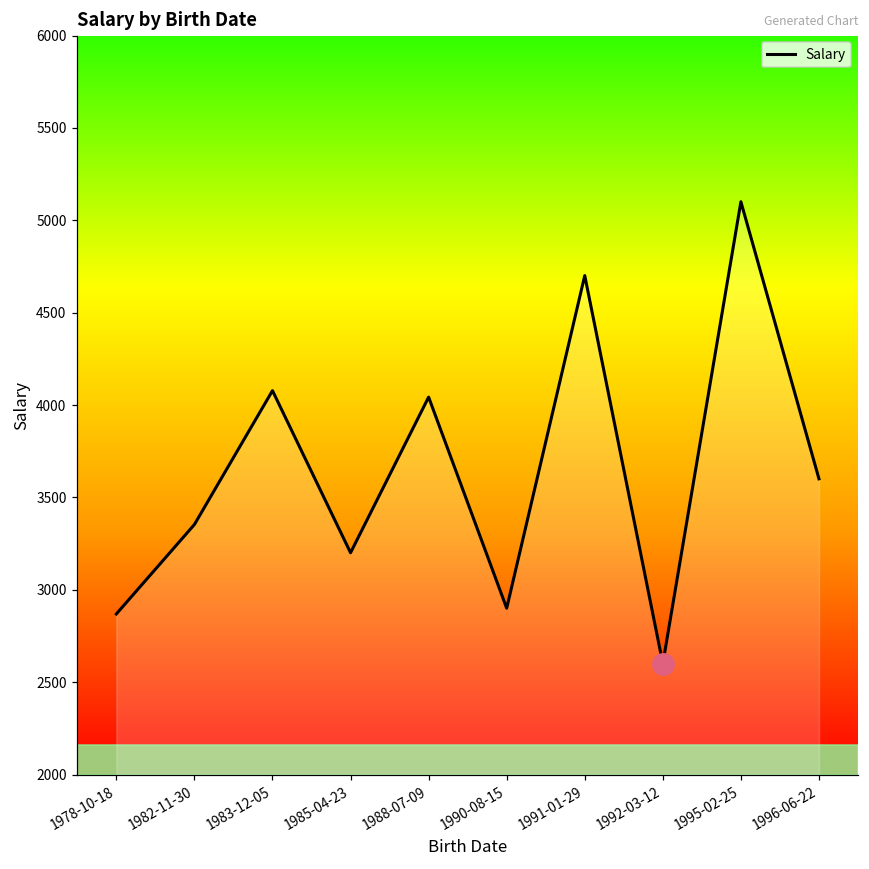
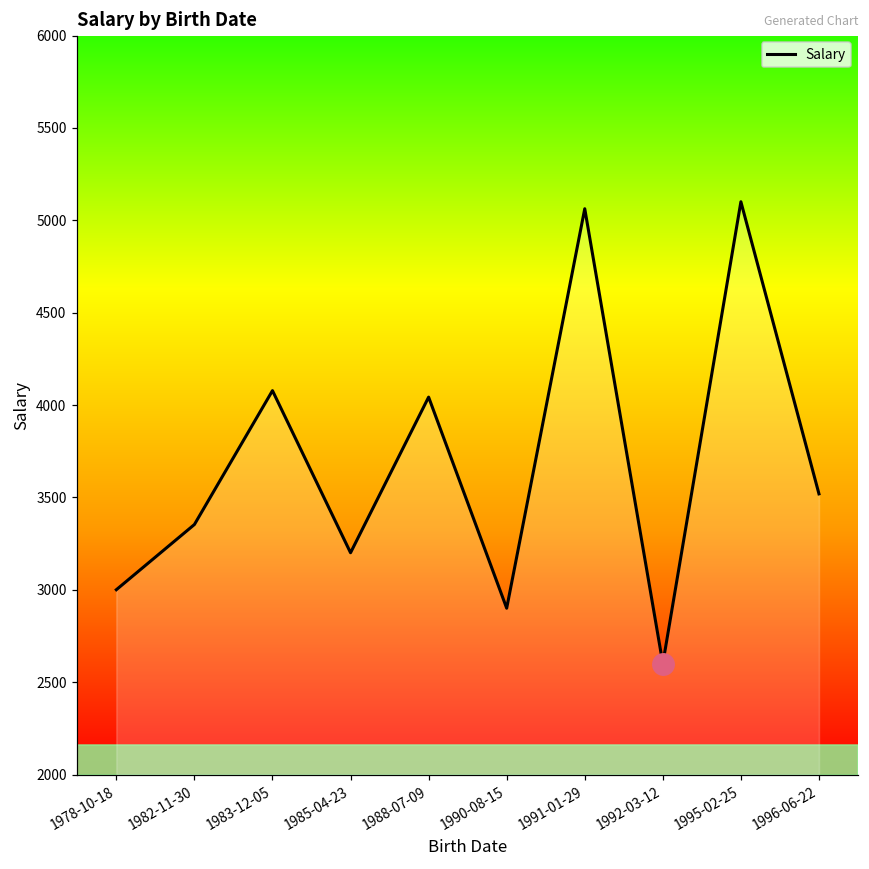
  {
    "Salary": {
-     "1978-10-18": 2870,
+     "1978-10-18": 3000,
      "1982-11-30": 3350,
      "1983-12-05": 4080,
      "1985-04-23": 3200,
      "1988-07-09": 4040,
      "1990-08-15": 2900,
-     "1991-01-29": 4700,
+     "1991-01-29": 5060,
      "1995-02-25": 5100,
-     "1996-06-22": 3600
+     "1996-06-22": 3520
    }
  }
